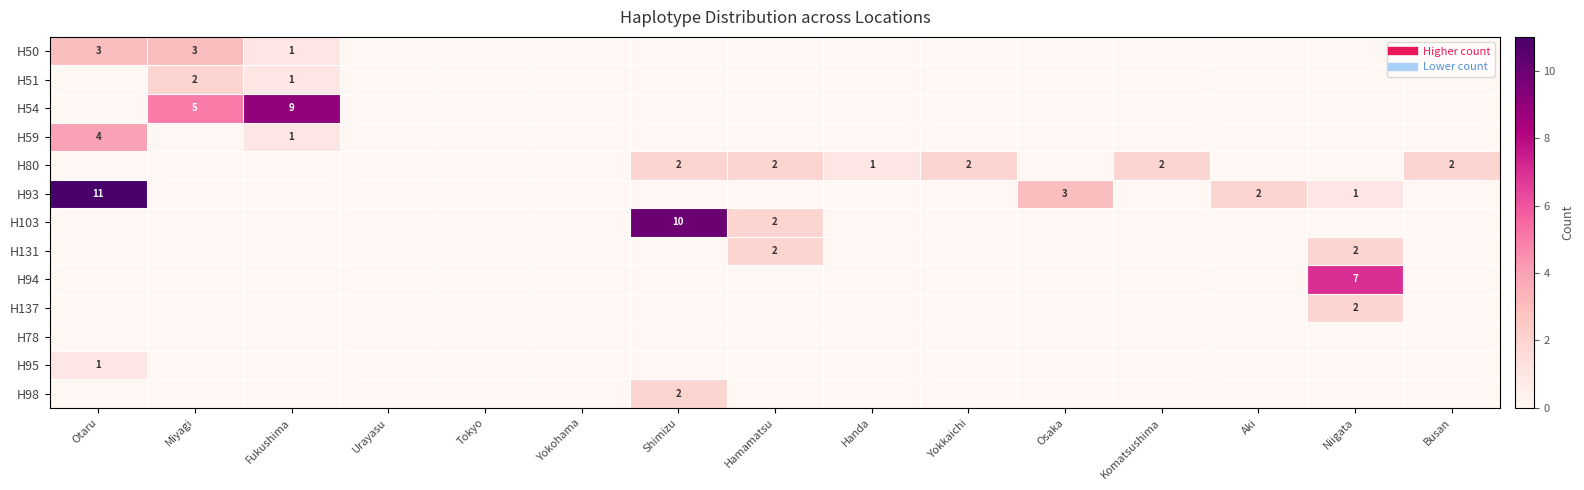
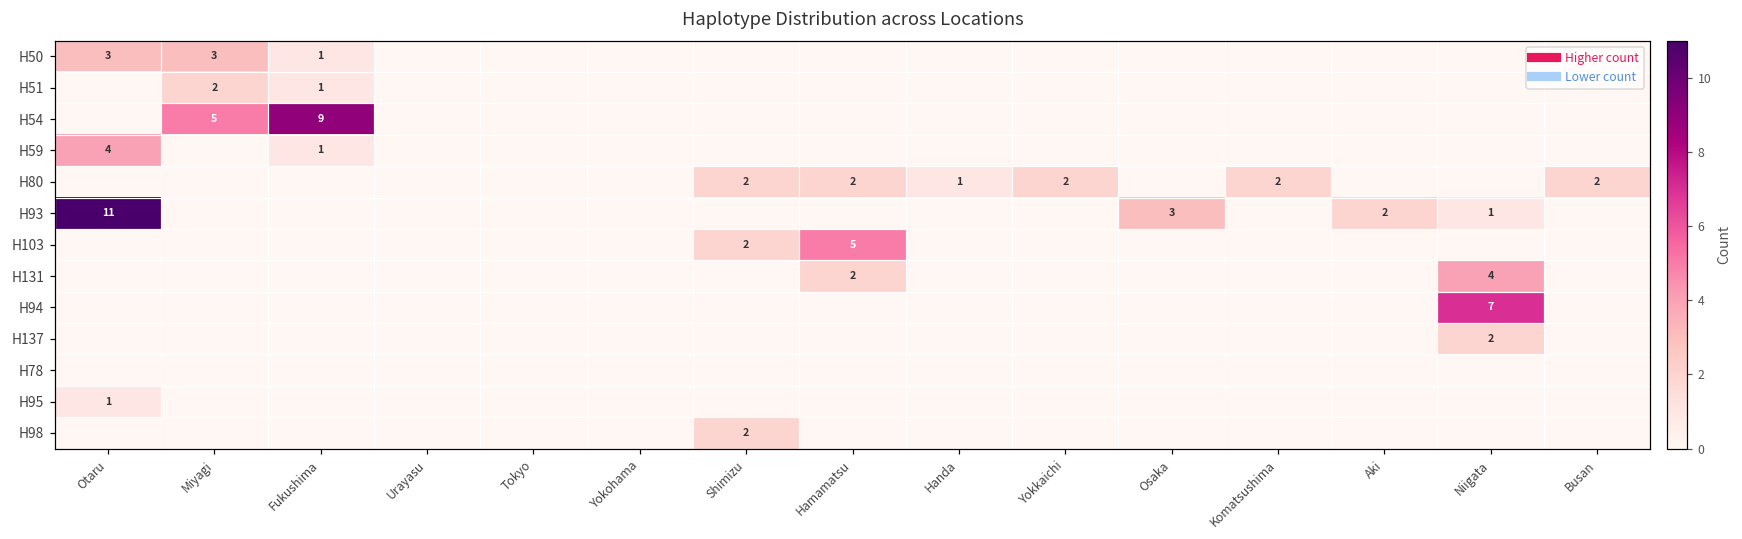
  {
    "H50": {
      "Otaru": 3,
      "Miyagi": 3,
      "Fukushima": 1
    },
    "H51": {
      "Miyagi": 2,
      "Fukushima": 1
    },
    "H54": {
      "Miyagi": 5,
      "Fukushima": 9
    },
    "H59": {
      "Otaru": 4,
      "Fukushima": 1
    },
    "H80": {
      "Shimizu": 2,
      "Hamamatsu": 2,
      "Handa": 1,
      "Yokkaichi": 2,
      "Komatsushima": 2,
      "Busan": 2
    },
    "H93": {
      "Otaru": 11,
      "Osaka": 3,
      "Aki": 2,
      "Niigata": 1
    },
    "H103": {
-     "Shimizu": 10,
-     "Hamamatsu": 2
+     "Shimizu": 2,
+     "Hamamatsu": 5
    },
    "H131": {
      "Hamamatsu": 2,
-     "Niigata": 2
+     "Niigata": 4
    },
    "H94": {
      "Niigata": 7
    },
    "H137": {
      "Niigata": 2
    },
    "H95": {
      "Otaru": 1
    },
    "H98": {
      "Shimizu": 2
    }
  }
